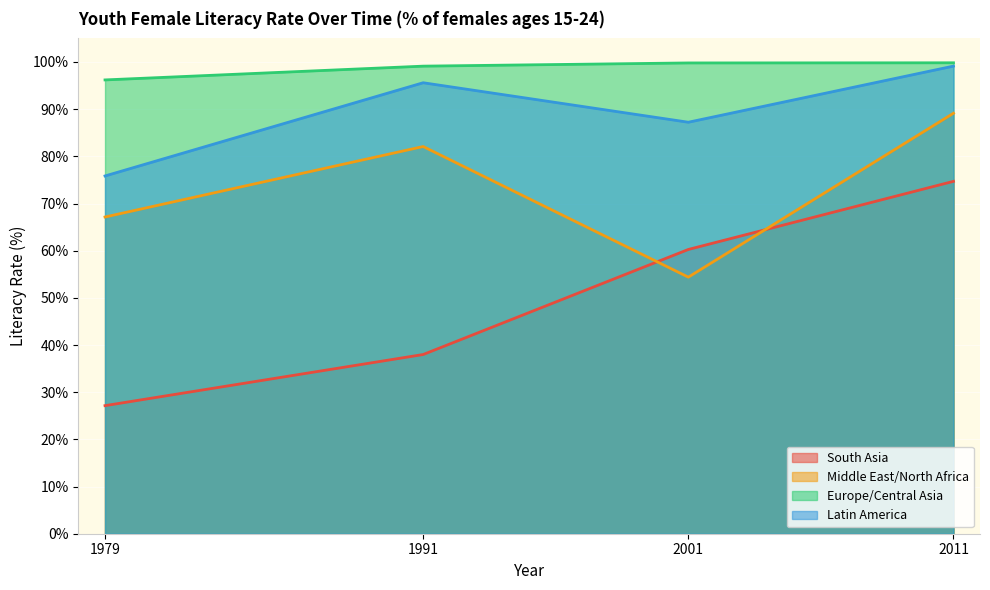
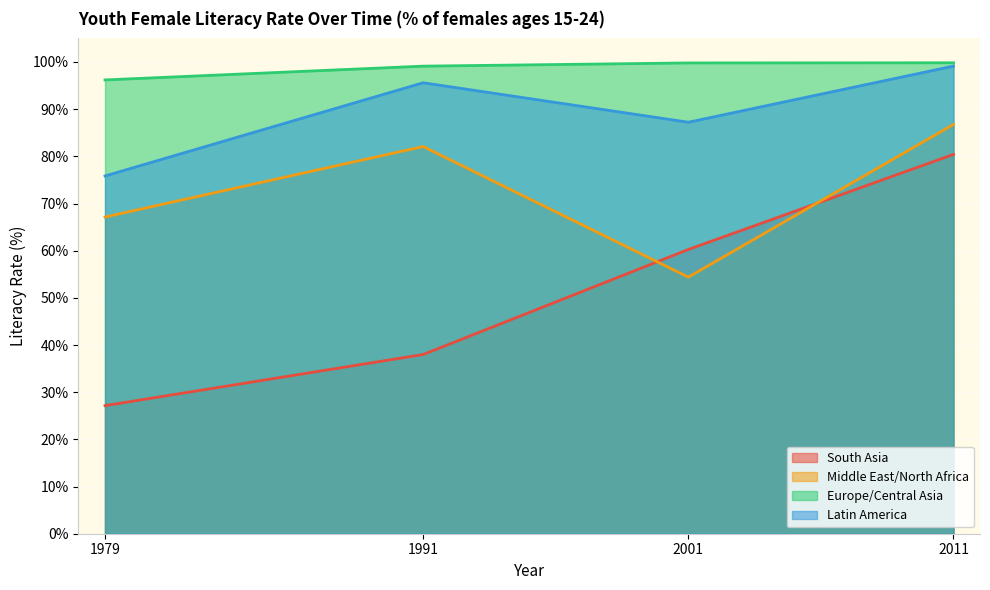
  {
    "South Asia": {
      "1979": "27%",
      "1991": "38%",
      "2001": "60%",
-     "2011": "75%"
+     "2011": "80%"
    },
    "Middle East/North Africa": {
      "1979": "67%",
      "1991": "82%",
      "2001": "54%",
-     "2011": "89%"
+     "2011": "87%"
    },
    "Europe/Central Asia": {
      "1979": "96%",
      "1991": "99%",
      "2001": "100%",
      "2011": "100%"
    },
    "Latin America": {
      "1979": "76%",
      "1991": "96%",
      "2001": "87%",
      "2011": "99%"
    }
  }
